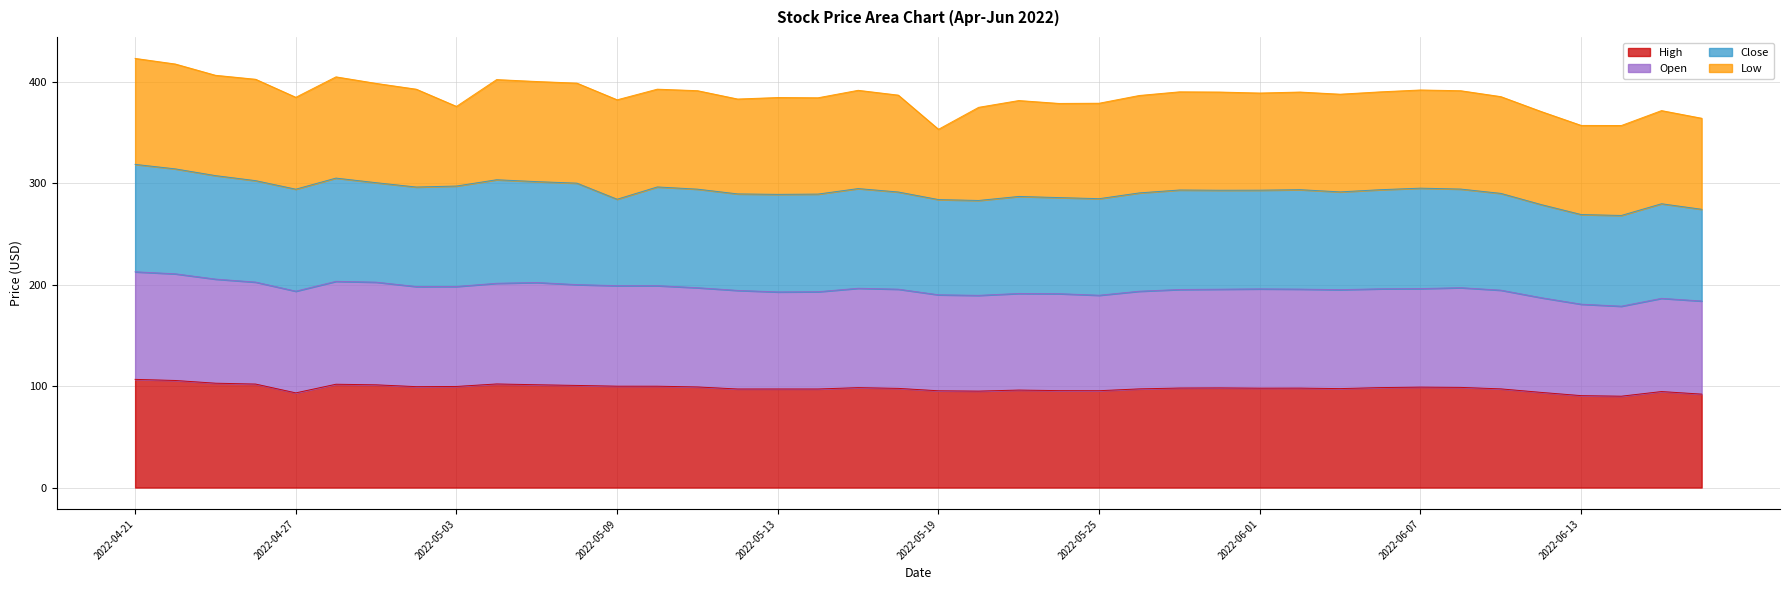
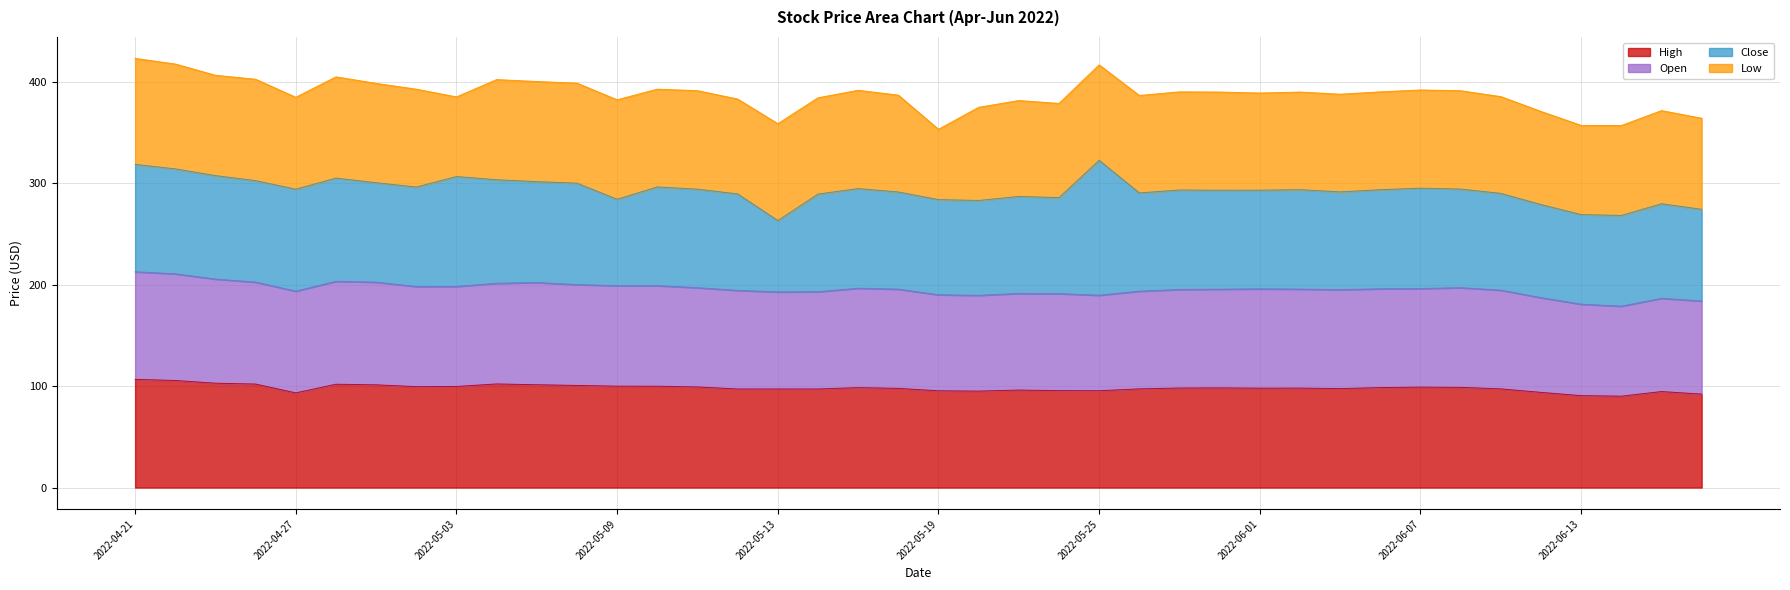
  {
    "High": {
      "2022-04-21": 107,
      "2022-04-27": 93,
      "2022-05-03": 100,
      "2022-05-09": 100,
      "2022-05-13": 97,
      "2022-05-19": 95,
      "2022-05-25": 96,
      "2022-06-01": 98,
      "2022-06-07": 99,
      "2022-06-13": 91
    },
    "Open": {
      "2022-04-21": 106,
      "2022-04-27": 100,
      "2022-05-03": 99,
      "2022-05-09": 99,
      "2022-05-13": 96,
      "2022-05-19": 95,
      "2022-05-25": 94,
      "2022-06-01": 98,
      "2022-06-07": 97,
      "2022-06-13": 90
    },
    "Close": {
      "2022-04-21": 106,
      "2022-04-27": 101,
-     "2022-05-03": 99,
+     "2022-05-03": 108,
      "2022-05-09": 85,
-     "2022-05-13": 96,
+     "2022-05-13": 70,
      "2022-05-19": 94,
-     "2022-05-25": 95,
+     "2022-05-25": 133,
      "2022-06-01": 97,
      "2022-06-07": 99,
      "2022-06-13": 88
    },
    "Low": {
      "2022-04-21": 104,
      "2022-04-27": 91,
      "2022-05-03": 79,
      "2022-05-09": 98,
      "2022-05-13": 95,
      "2022-05-19": 69,
      "2022-05-25": 94,
      "2022-06-01": 96,
      "2022-06-07": 97,
      "2022-06-13": 88
    }
  }
